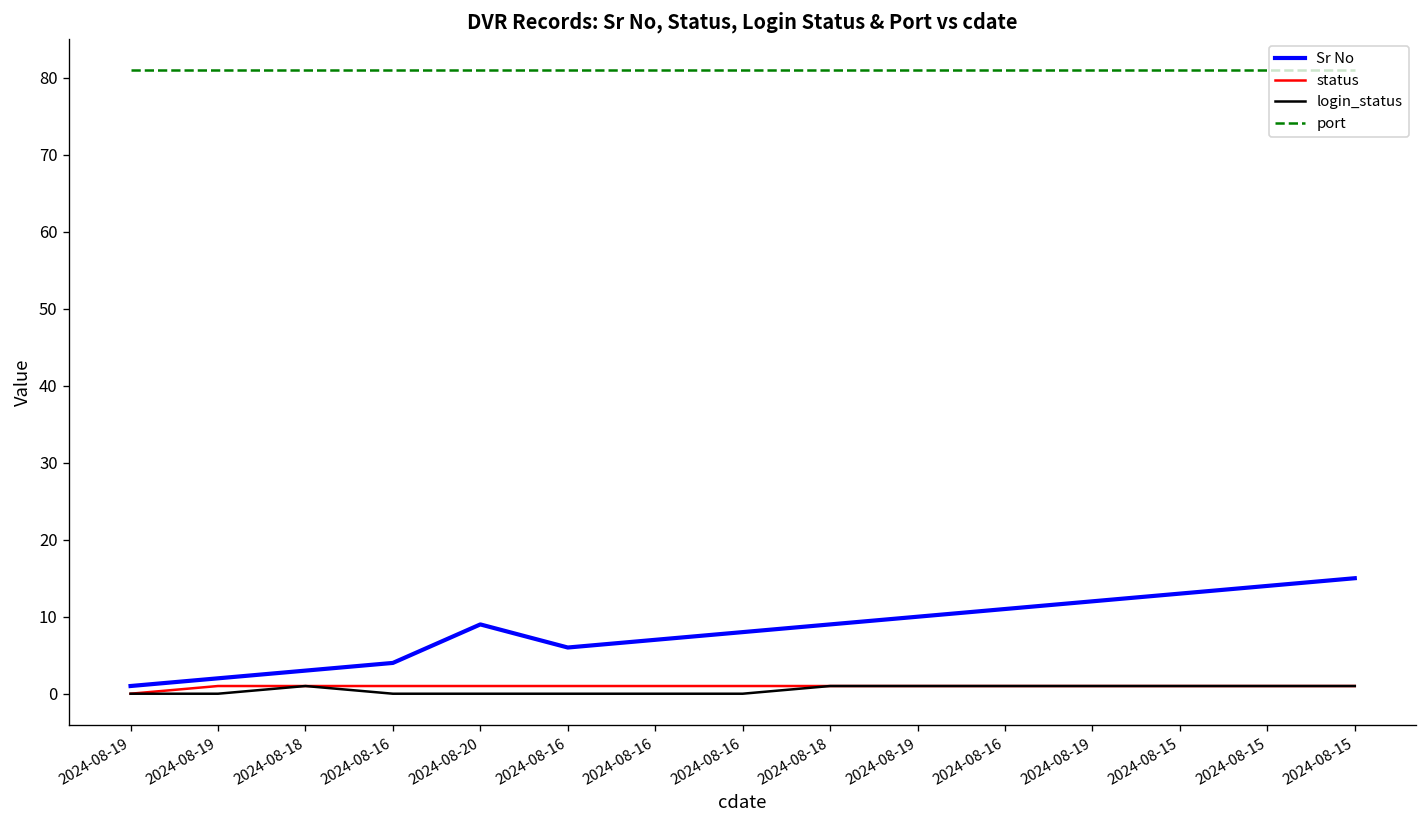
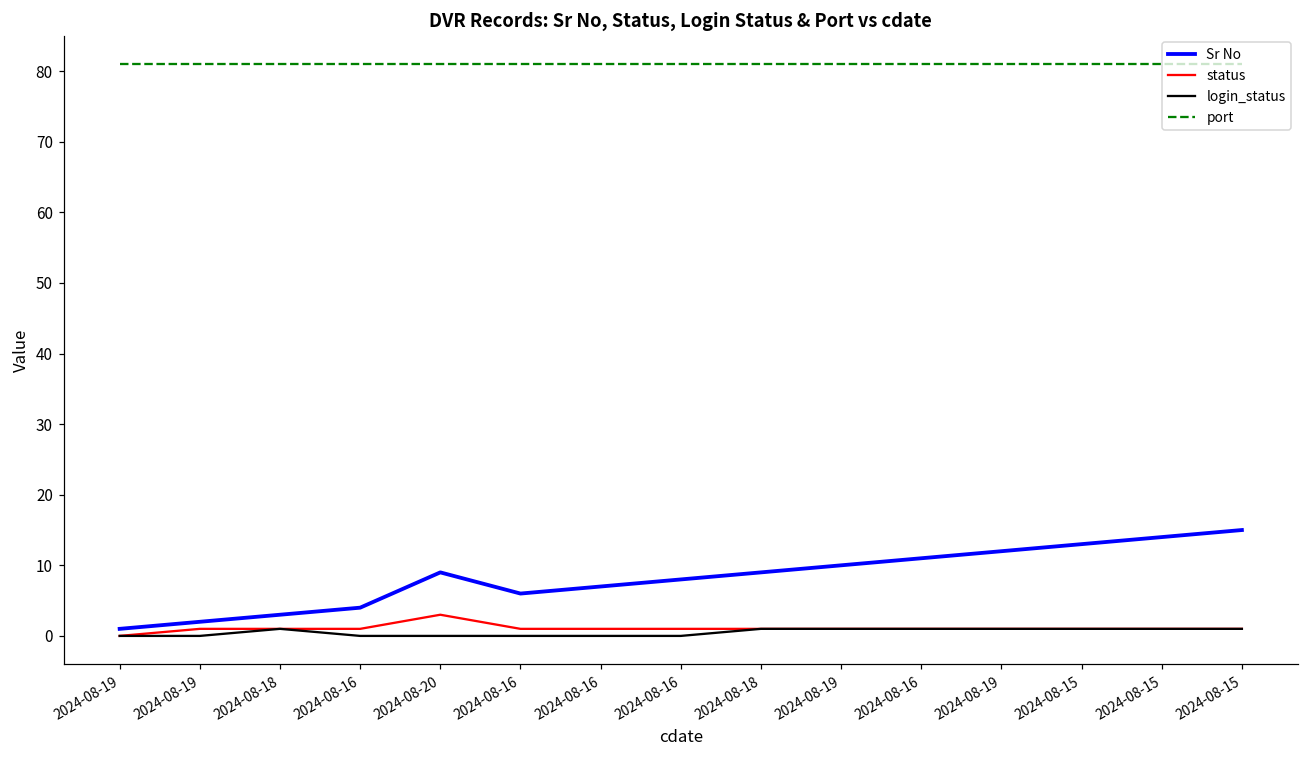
  {
    "Sr No": {
      "2024-08-20": 9
    },
    "status": {
-     "2024-08-20": 1
+     "2024-08-20": 3
    },
    "login_status": {
      "2024-08-20": 0
    },
    "port": {
      "2024-08-20": 81
    }
  }
